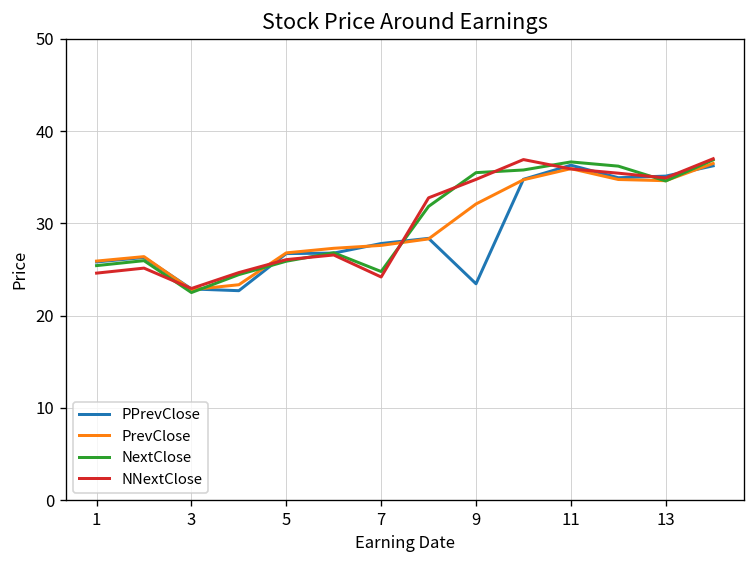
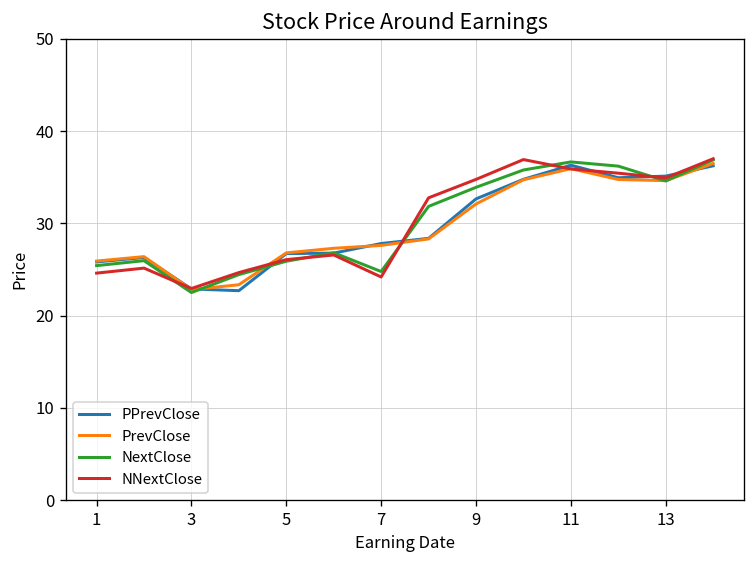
  {
    "PPrevClose": {
-     "9": 23,
+     "9": 33,
      "11": 36
    },
    "PrevClose": {
      "9": 32
    },
    "NextClose": {
      "1": 25,
      "7": 25,
-     "9": 35,
+     "9": 34,
      "11": 37
    },
    "NNextClose": {
      "1": 25,
      "7": 24,
      "9": 35
    }
  }
